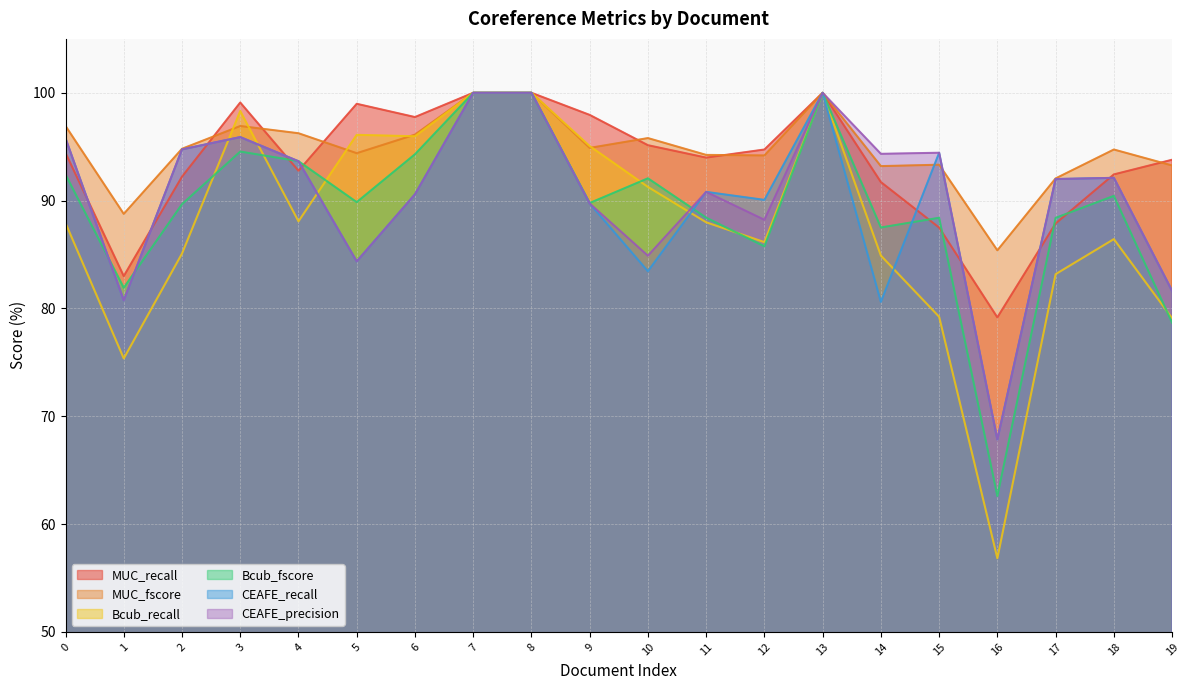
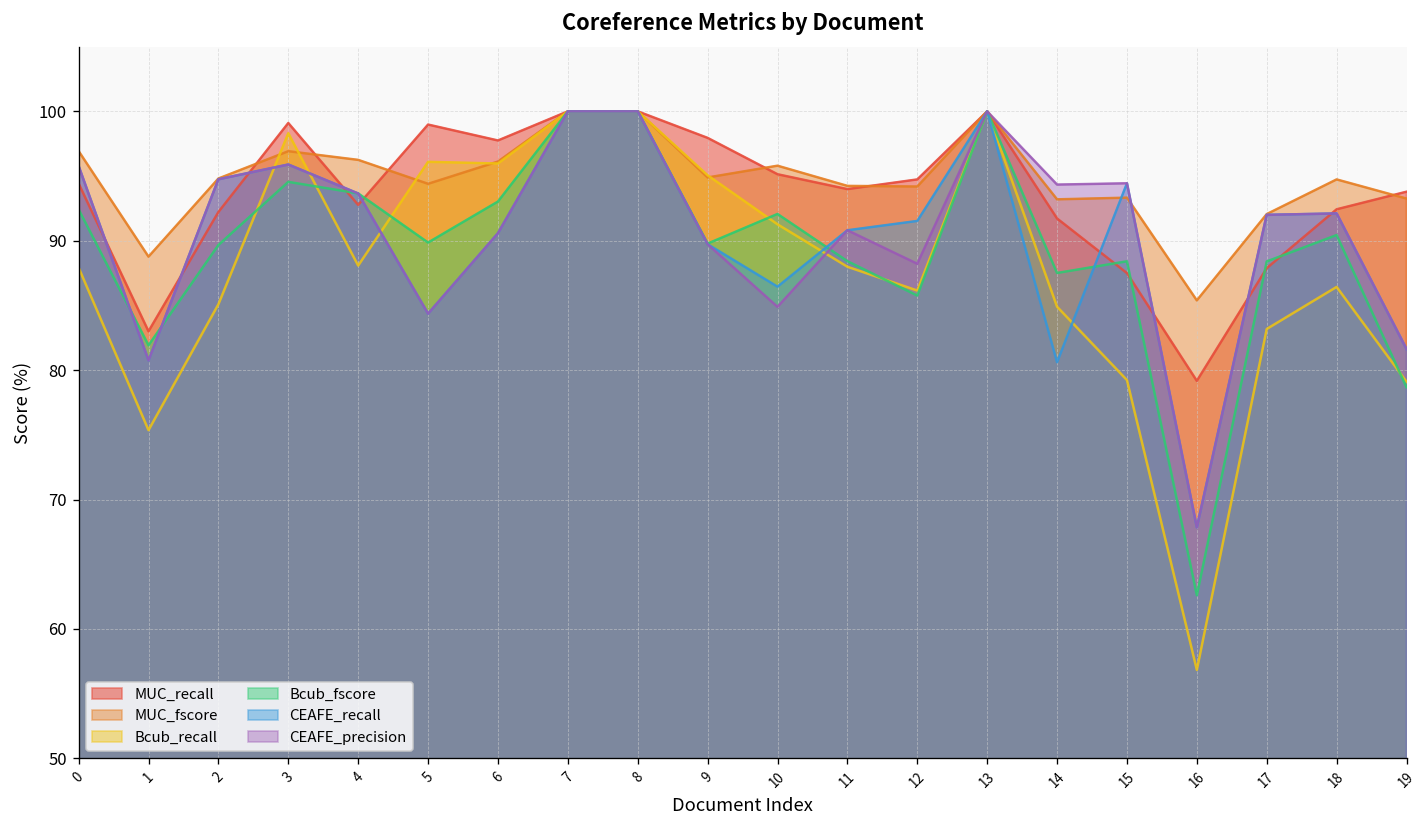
  {
    "Bcub_fscore": {
      "0": 92.4,
      "1": 81.9,
      "2": 89.7,
      "3": 94.6,
      "5": 89.9,
-     "6": 94.3,
+     "6": 93.0,
      "10": 92.1,
      "11": 88.4,
      "12": 85.8,
      "14": 87.5,
      "15": 88.4,
      "16": 62.6,
      "17": 88.4,
      "18": 90.4,
      "19": 78.7
    },
    "CEAFE_recall": {
-     "10": 83.5,
-     "12": 90.1,
+     "10": 86.5,
+     "12": 91.5,
      "14": 80.6
    },
    "CEAFE_precision": {
      "10": 84.9,
      "12": 88.2,
      "14": 94.3
    }
  }
